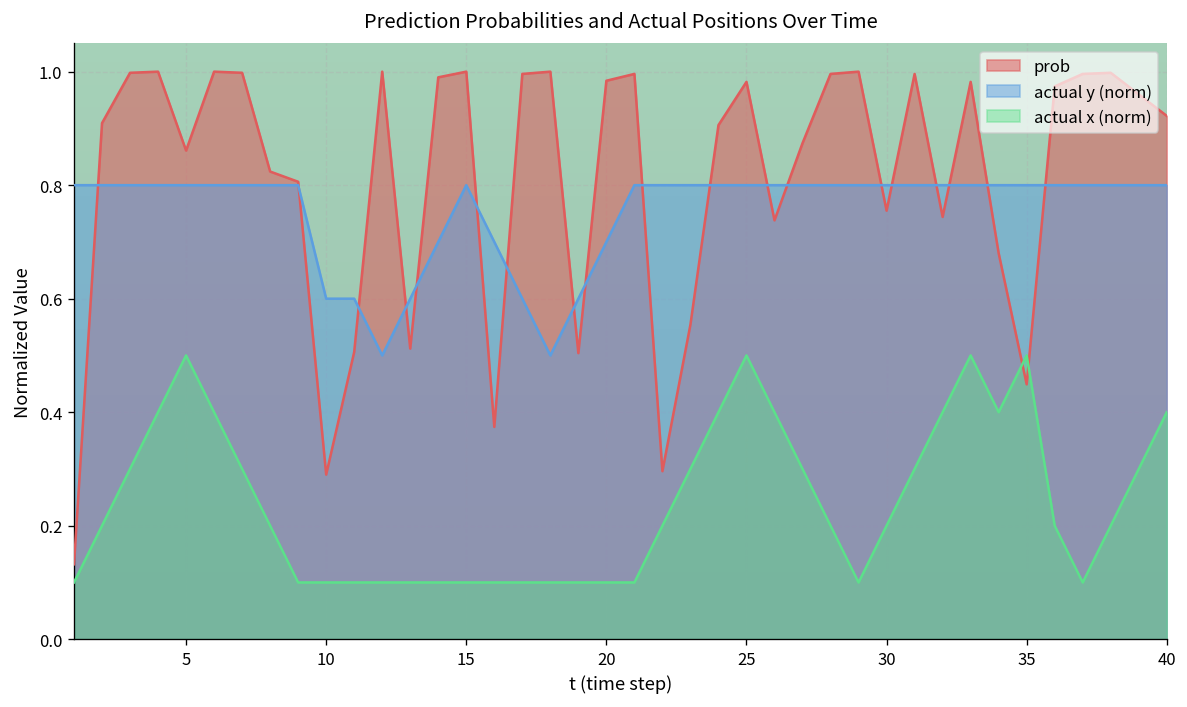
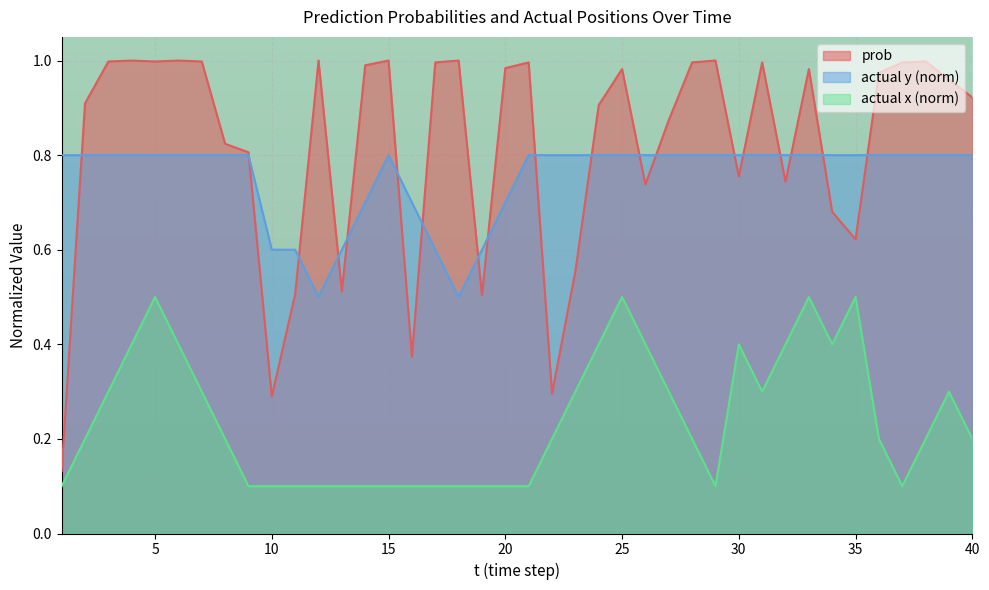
  {
    "prob": {
-     "5": 0.86,
+     "5": 1.00,
      "10": 0.29,
      "15": 1.00,
      "20": 0.98,
      "25": 0.98,
      "30": 0.76,
-     "35": 0.45,
+     "35": 0.62,
      "40": 0.92
    },
    "actual y (norm)": {
      "5": 0.80,
      "10": 0.60,
      "15": 0.80,
      "20": 0.70,
      "25": 0.80,
      "30": 0.80,
      "35": 0.80,
      "40": 0.80
    },
    "actual x (norm)": {
      "5": 0.50,
      "10": 0.10,
      "15": 0.10,
      "20": 0.10,
      "25": 0.50,
-     "30": 0.20,
+     "30": 0.40,
      "35": 0.50,
-     "40": 0.40
+     "40": 0.20
    }
  }
